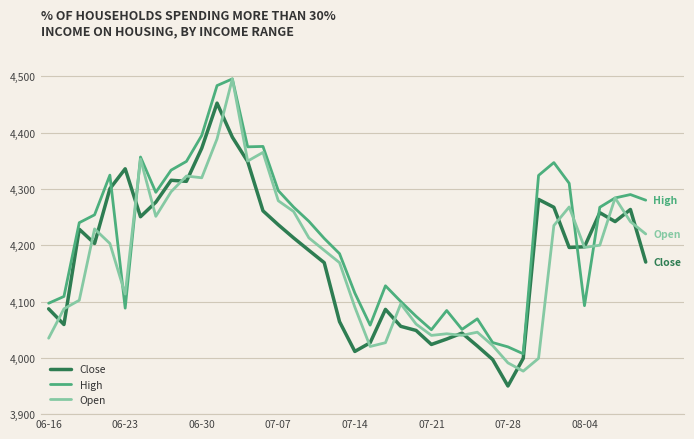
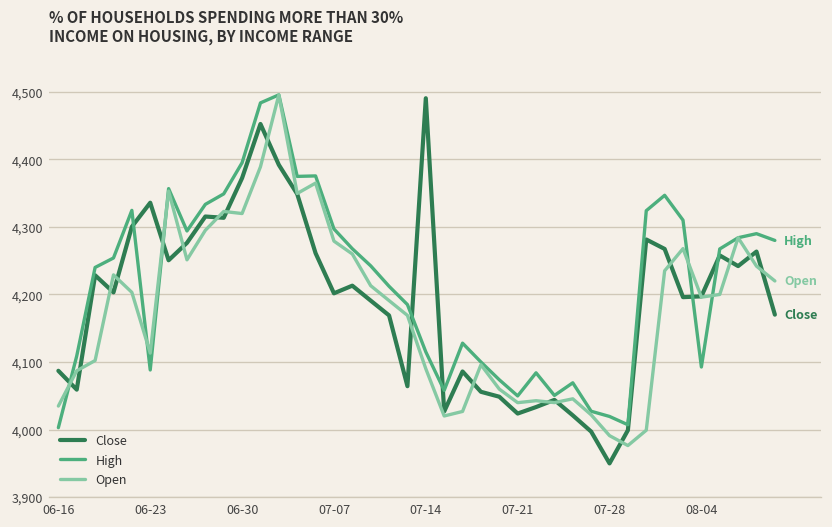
  {
    "Close": {
      "06-16": "4,090",
      "06-23": "4,340",
      "06-30": "4,370",
-     "07-07": "4,240",
-     "07-14": "4,010",
+     "07-07": "4,200",
+     "07-14": "4,490",
      "07-21": "4,020",
      "07-28": "3,950"
    },
    "High": {
-     "06-16": "4,100",
+     "06-16": "4,000",
      "06-23": "4,090",
      "06-30": "4,400",
      "07-07": "4,300",
      "07-14": "4,120",
      "07-21": "4,050",
      "07-28": "4,020",
      "08-04": "4,090"
    },
    "Open": {
      "06-16": "4,030",
      "06-23": "4,110",
      "06-30": "4,320",
      "07-07": "4,280",
      "07-14": "4,090",
      "07-21": "4,040",
      "07-28": "3,990"
    }
  }
